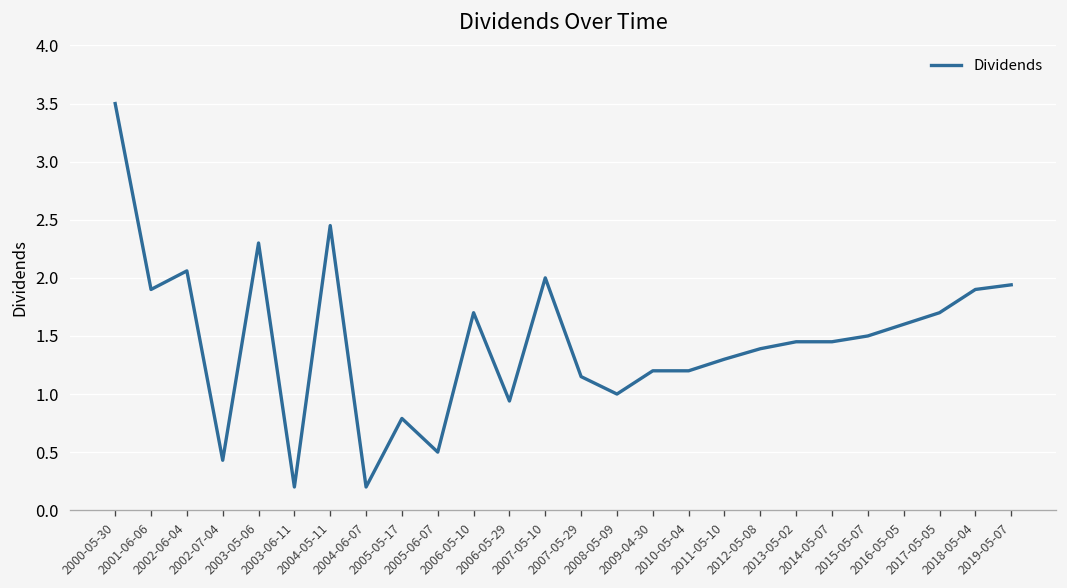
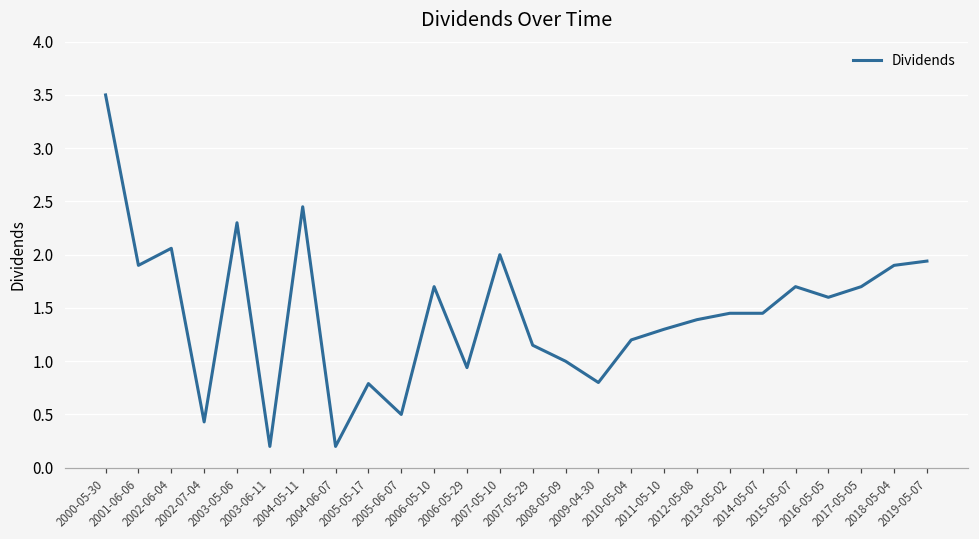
  {
    "2000-05-30": 3.5,
    "2001-06-06": 1.9,
    "2002-06-04": 2.1,
    "2002-07-04": 0.4,
    "2003-05-06": 2.3,
    "2003-06-11": 0.2,
    "2004-05-11": 2.5,
    "2004-06-07": 0.2,
    "2005-05-17": 0.8,
    "2005-06-07": 0.5,
    "2006-05-10": 1.7,
    "2006-05-29": 0.9,
    "2007-05-10": 2.0,
    "2007-05-29": 1.2,
    "2008-05-09": 1.0,
-   "2009-04-30": 1.2,
+   "2009-04-30": 0.8,
    "2010-05-04": 1.2,
    "2011-05-10": 1.3,
    "2012-05-08": 1.4,
    "2013-05-02": 1.5,
    "2014-05-07": 1.5,
-   "2015-05-07": 1.5,
+   "2015-05-07": 1.7,
    "2016-05-05": 1.6,
    "2017-05-05": 1.7,
    "2018-05-04": 1.9,
    "2019-05-07": 1.9
  }
